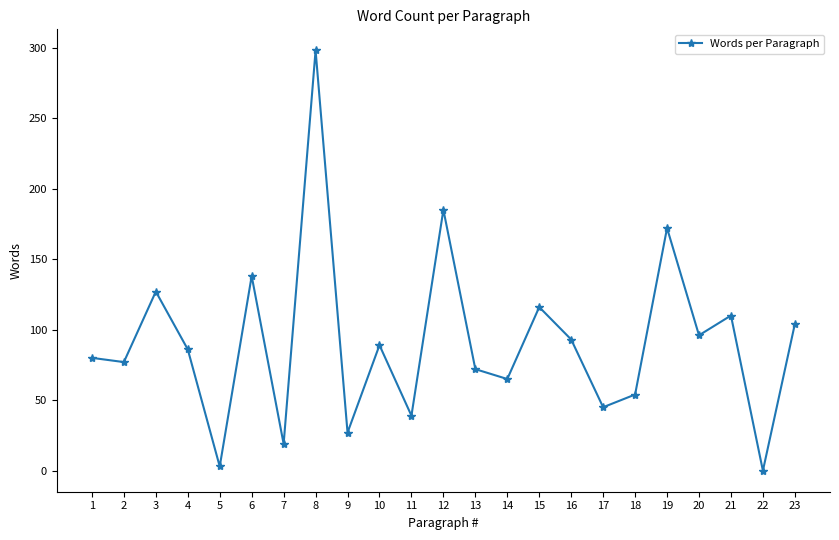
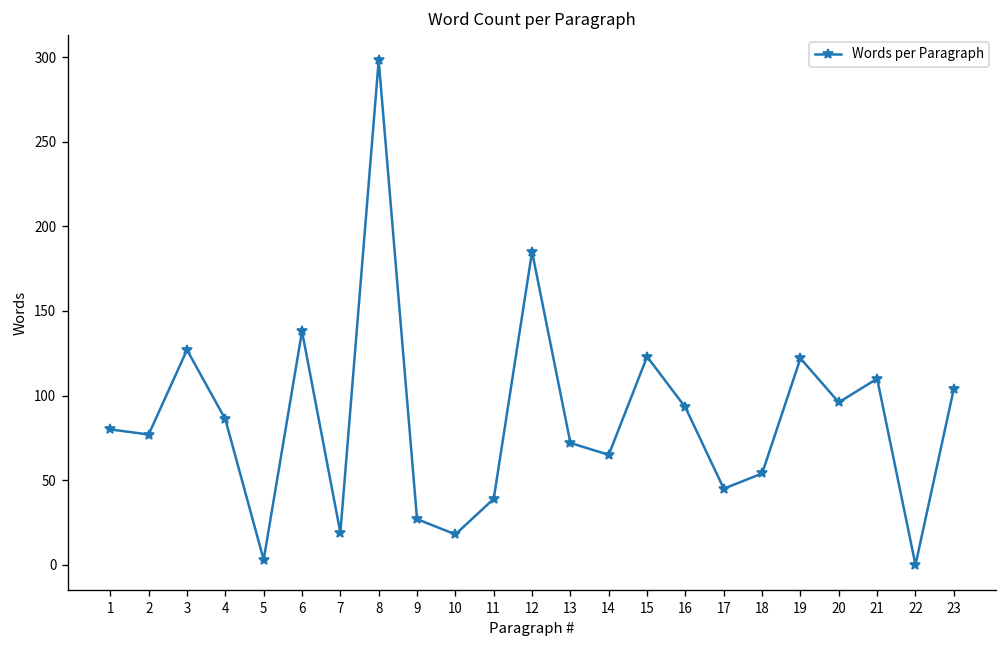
  {
    "1": 80,
    "2": 77,
    "3": 127,
    "4": 86,
    "5": 3,
    "6": 138,
    "7": 19,
    "8": 298,
    "9": 27,
-   "10": 89,
+   "10": 18,
    "11": 39,
    "12": 185,
    "13": 72,
    "14": 65,
-   "15": 116,
+   "15": 123,
    "16": 93,
    "17": 45,
    "18": 54,
-   "19": 172,
+   "19": 122,
    "20": 96,
    "21": 110,
    "22": 0,
    "23": 104
  }
